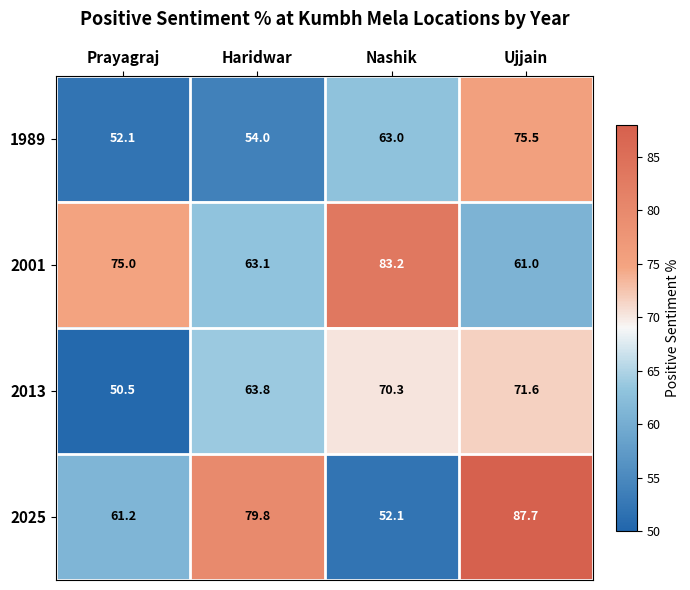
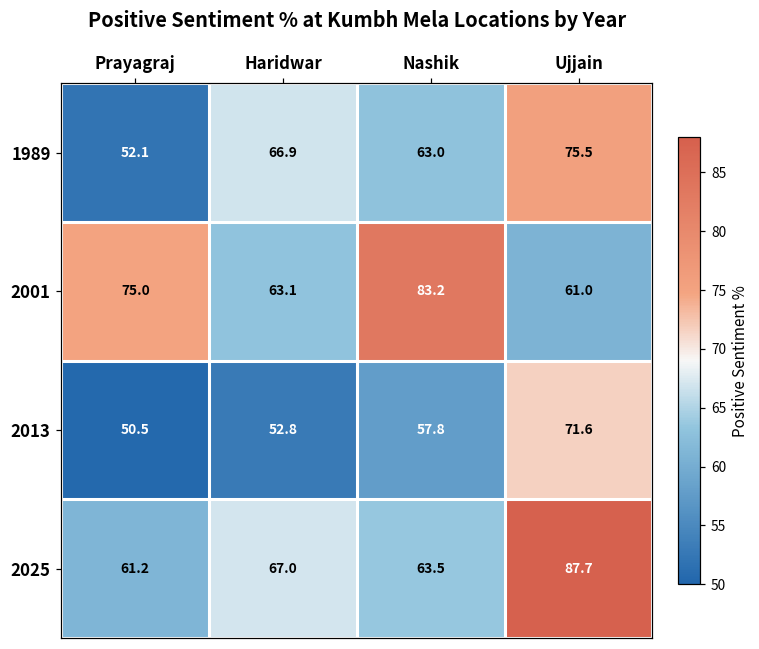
  {
    "1989": {
      "Prayagraj": 52.1,
-     "Haridwar": 54.0,
+     "Haridwar": 66.9,
      "Nashik": 63.0,
      "Ujjain": 75.5
    },
    "2001": {
      "Prayagraj": 75.0,
      "Haridwar": 63.1,
      "Nashik": 83.2,
      "Ujjain": 61.0
    },
    "2013": {
      "Prayagraj": 50.5,
-     "Haridwar": 63.8,
-     "Nashik": 70.3,
+     "Haridwar": 52.8,
+     "Nashik": 57.8,
      "Ujjain": 71.6
    },
    "2025": {
      "Prayagraj": 61.2,
-     "Haridwar": 79.8,
-     "Nashik": 52.1,
+     "Haridwar": 67.0,
+     "Nashik": 63.5,
      "Ujjain": 87.7
    }
  }
